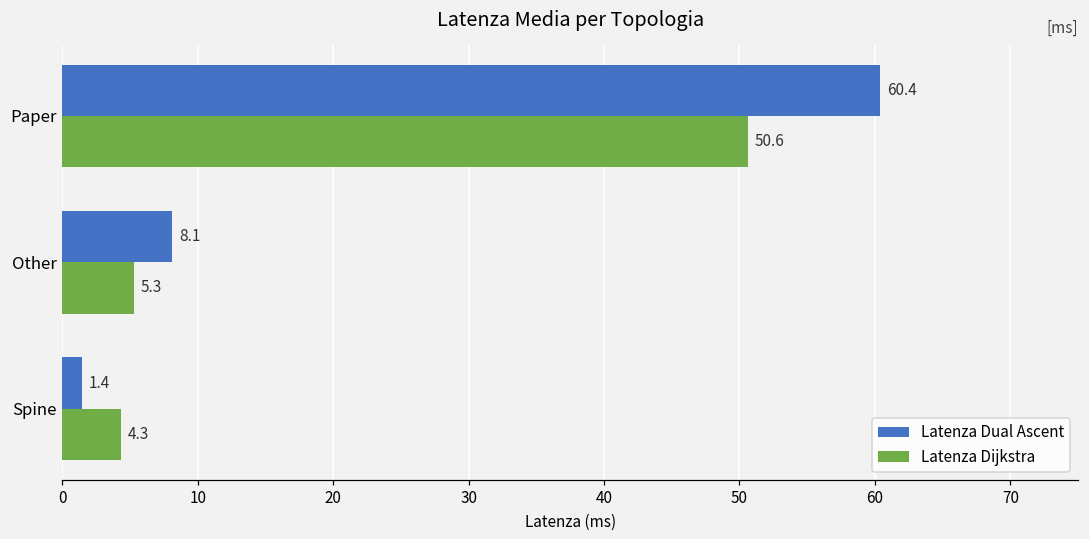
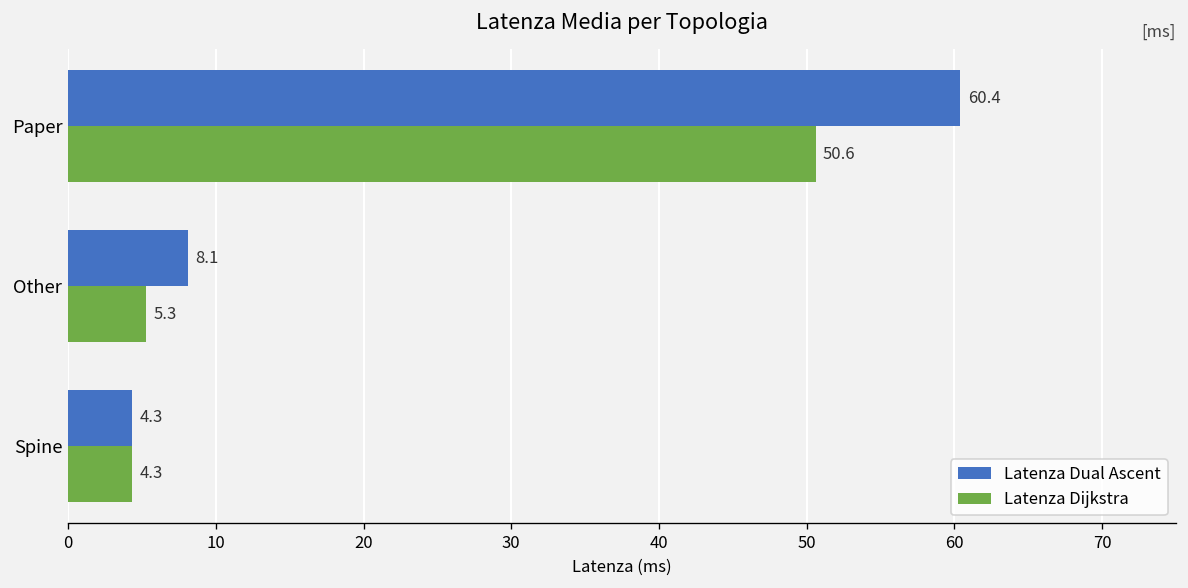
  {
    "Latenza Dual Ascent": {
      "Paper": 60.4,
      "Other": 8.1,
-     "Spine": 1.4
+     "Spine": 4.3
    },
    "Latenza Dijkstra": {
      "Paper": 50.6,
      "Other": 5.3,
      "Spine": 4.3
    }
  }
